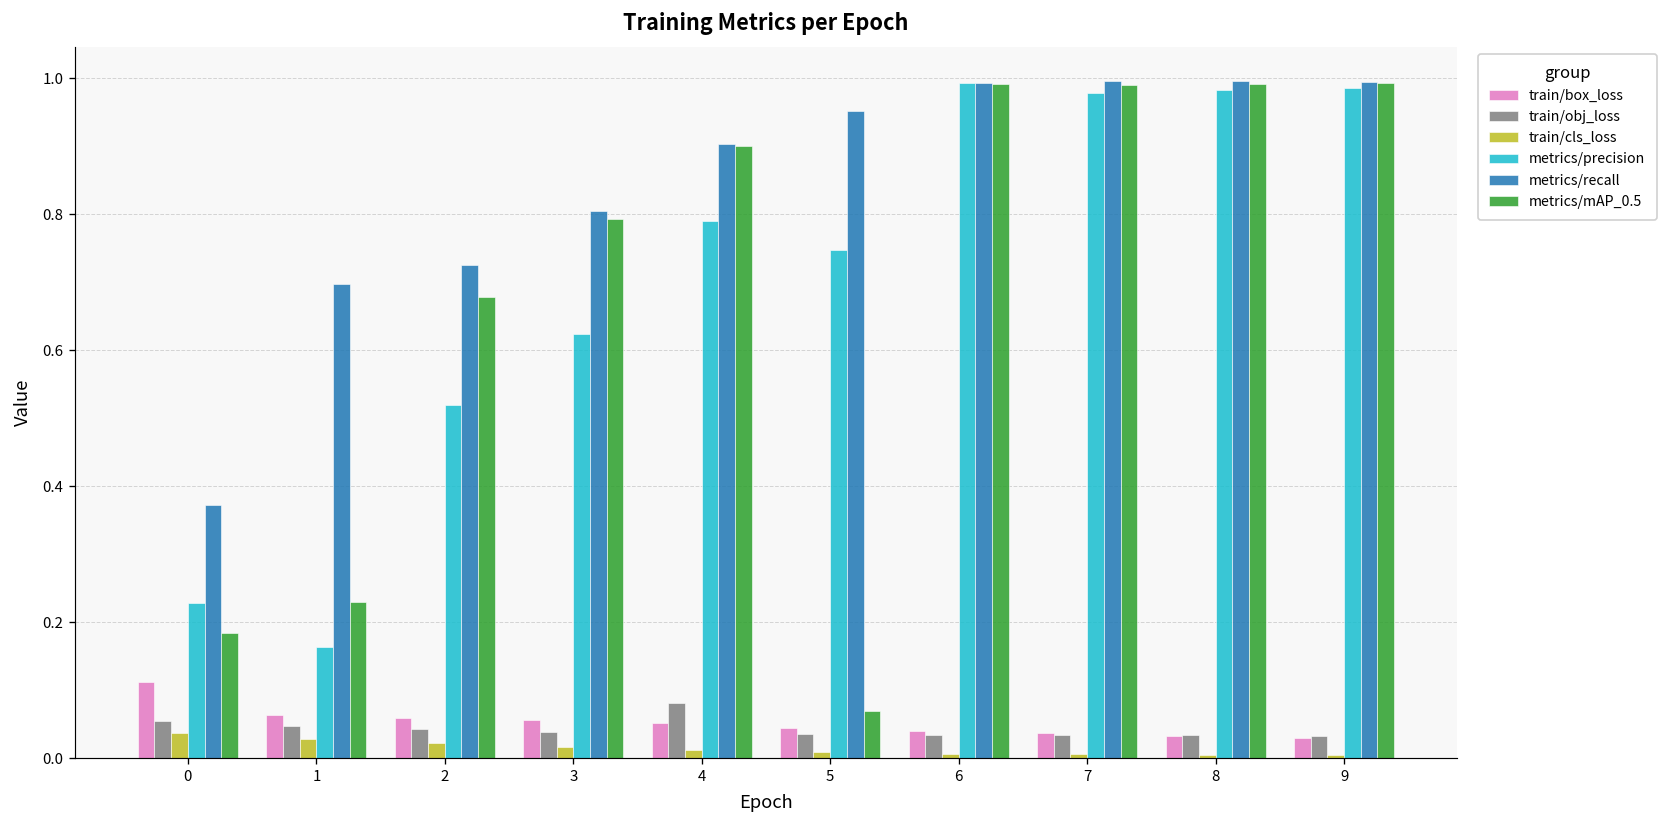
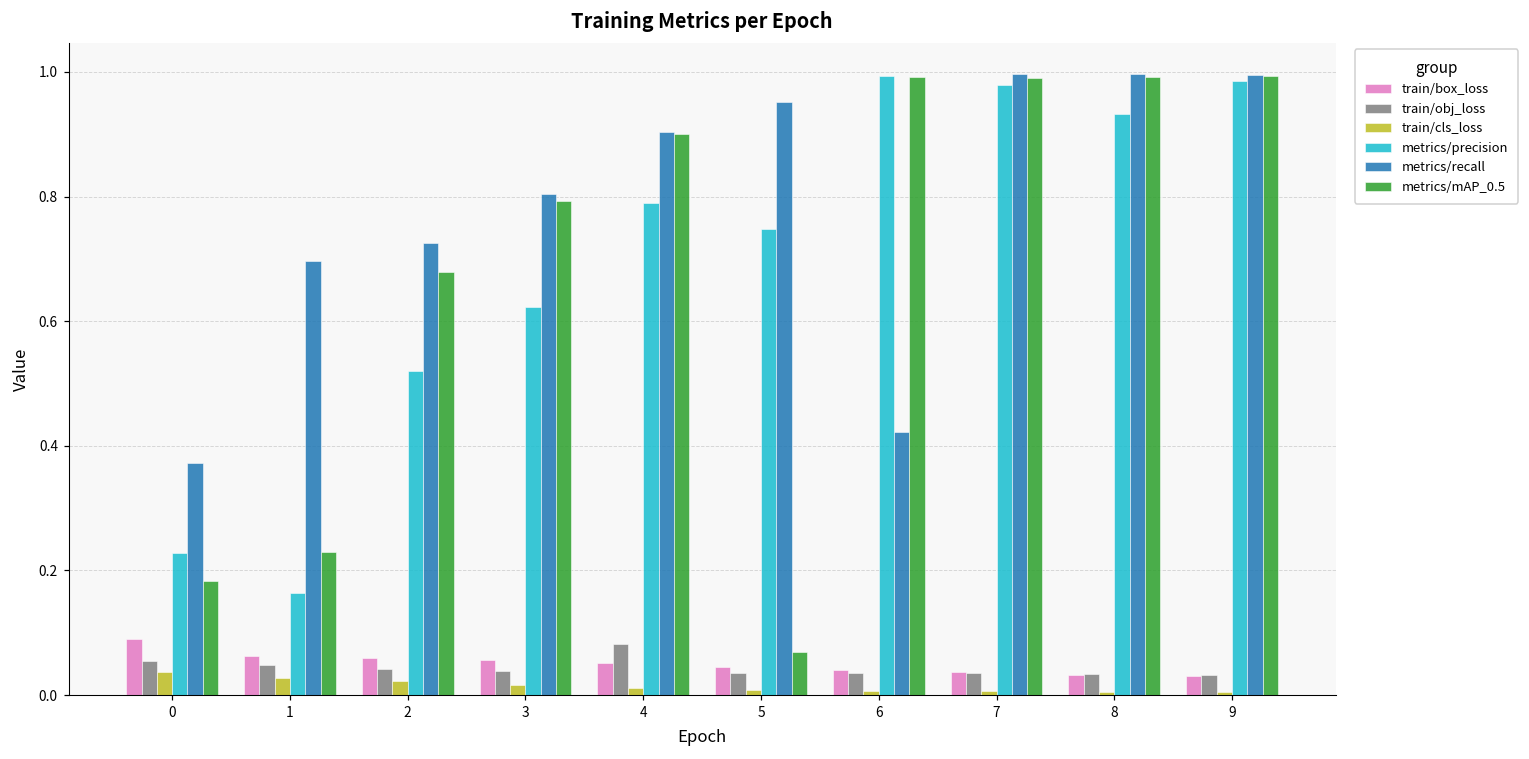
  {
    "train/box_loss": {
-     "0": 0.11,
+     "0": 0.09,
      "1": 0.06,
      "2": 0.06,
      "3": 0.06,
      "4": 0.05,
      "5": 0.04,
      "6": 0.04,
      "7": 0.04,
      "8": 0.03,
      "9": 0.03
    },
    "train/obj_loss": {
      "0": 0.06,
      "1": 0.05,
      "2": 0.04,
      "3": 0.04,
      "4": 0.08,
      "5": 0.04,
      "6": 0.03,
      "7": 0.03,
      "8": 0.03,
      "9": 0.03
    },
    "train/cls_loss": {
      "0": 0.04,
      "1": 0.03,
      "2": 0.02,
      "3": 0.02,
      "4": 0.01,
      "5": 0.01,
      "6": 0.01,
      "7": 0.01,
      "8": 0.01,
      "9": 0.00
    },
    "metrics/precision": {
      "0": 0.23,
      "1": 0.16,
      "2": 0.52,
      "3": 0.62,
      "4": 0.79,
      "5": 0.75,
      "6": 0.99,
      "7": 0.98,
-     "8": 0.98,
+     "8": 0.93,
      "9": 0.99
    },
    "metrics/recall": {
      "0": 0.37,
      "1": 0.70,
      "2": 0.73,
      "3": 0.80,
      "4": 0.90,
      "5": 0.95,
-     "6": 0.99,
+     "6": 0.42,
      "7": 1.00,
      "8": 1.00,
      "9": 0.99
    },
    "metrics/mAP_0.5": {
      "0": 0.18,
      "1": 0.23,
      "2": 0.68,
      "3": 0.79,
      "4": 0.90,
      "5": 0.07,
      "6": 0.99,
      "7": 0.99,
      "8": 0.99,
      "9": 0.99
    }
  }
